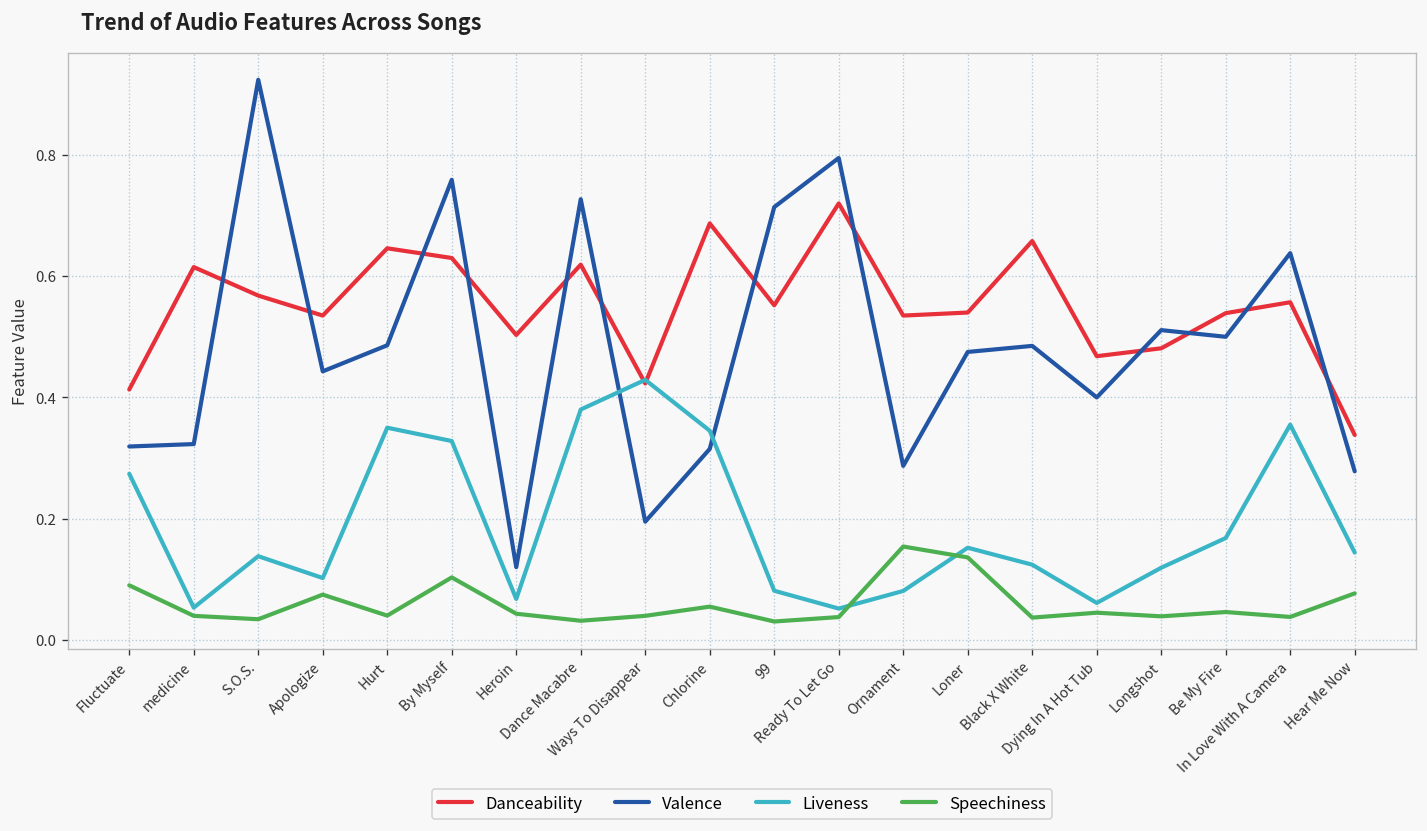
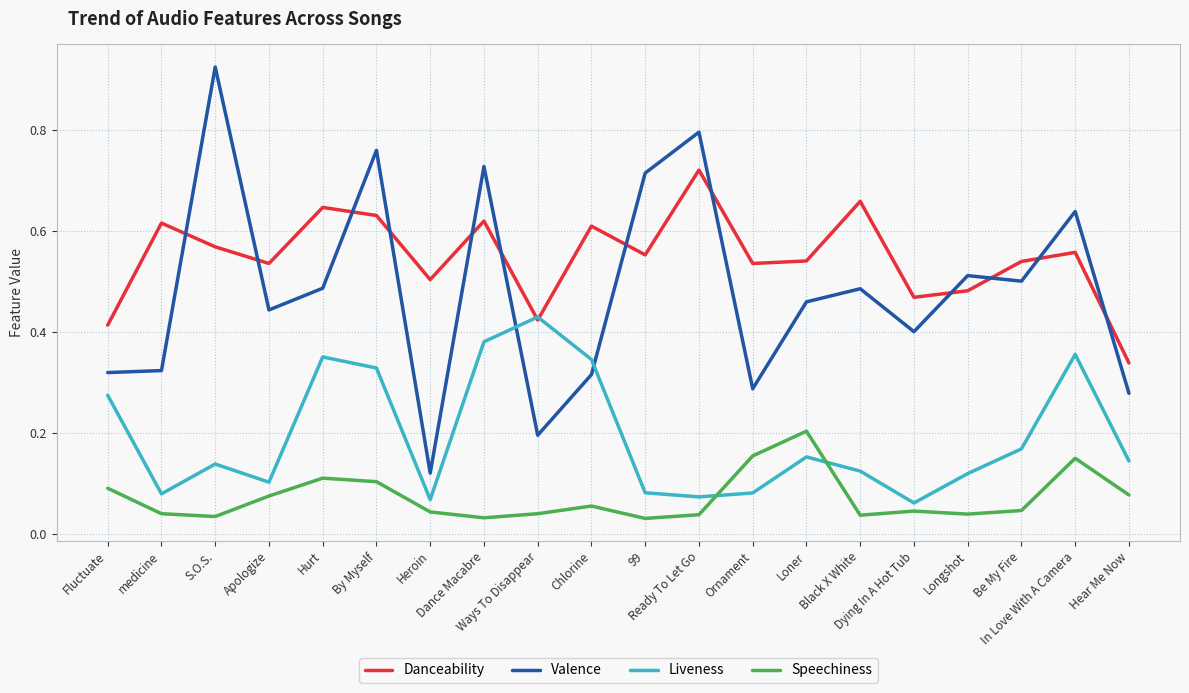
  {
    "Danceability": {
      "Fluctuate": 0.41,
      "medicine": 0.62,
      "S.O.S.": 0.57,
      "Apologize": 0.54,
      "Hurt": 0.65,
      "By Myself": 0.63,
      "Heroin": 0.50,
      "Dance Macabre": 0.62,
      "Ways To Disappear": 0.42,
-     "Chlorine": 0.69,
+     "Chlorine": 0.61,
      "99": 0.55,
      "Ready To Let Go": 0.72,
      "Ornament": 0.54,
      "Loner": 0.54,
      "Black X White": 0.66,
      "Dying In A Hot Tub": 0.47,
      "Longshot": 0.48,
      "Be My Fire": 0.54,
      "In Love With A Camera": 0.56,
      "Hear Me Now": 0.34
    },
    "Valence": {
      "Fluctuate": 0.32,
      "medicine": 0.32,
      "S.O.S.": 0.92,
      "Apologize": 0.44,
      "Hurt": 0.49,
      "By Myself": 0.76,
      "Heroin": 0.12,
      "Dance Macabre": 0.73,
      "Ways To Disappear": 0.20,
      "Chlorine": 0.32,
      "99": 0.71,
      "Ready To Let Go": 0.80,
      "Ornament": 0.29,
-     "Loner": 0.48,
+     "Loner": 0.46,
      "Black X White": 0.49,
      "Dying In A Hot Tub": 0.40,
      "Longshot": 0.51,
      "Be My Fire": 0.50,
      "In Love With A Camera": 0.64,
      "Hear Me Now": 0.28
    },
    "Liveness": {
      "Fluctuate": 0.27,
-     "medicine": 0.05,
+     "medicine": 0.08,
      "S.O.S.": 0.14,
      "Apologize": 0.10,
      "Hurt": 0.35,
      "By Myself": 0.33,
      "Heroin": 0.07,
      "Dance Macabre": 0.38,
      "Ways To Disappear": 0.43,
      "Chlorine": 0.35,
      "99": 0.08,
-     "Ready To Let Go": 0.05,
+     "Ready To Let Go": 0.07,
      "Ornament": 0.08,
      "Loner": 0.15,
      "Black X White": 0.12,
      "Dying In A Hot Tub": 0.06,
      "Longshot": 0.12,
      "Be My Fire": 0.17,
      "In Love With A Camera": 0.36,
      "Hear Me Now": 0.14
    },
    "Speechiness": {
      "Fluctuate": 0.09,
      "medicine": 0.04,
      "S.O.S.": 0.03,
      "Apologize": 0.07,
-     "Hurt": 0.04,
+     "Hurt": 0.11,
      "By Myself": 0.10,
      "Heroin": 0.04,
      "Dance Macabre": 0.03,
      "Ways To Disappear": 0.04,
      "Chlorine": 0.05,
      "99": 0.03,
      "Ready To Let Go": 0.04,
      "Ornament": 0.15,
-     "Loner": 0.14,
+     "Loner": 0.20,
      "Black X White": 0.04,
      "Dying In A Hot Tub": 0.04,
      "Longshot": 0.04,
      "Be My Fire": 0.05,
-     "In Love With A Camera": 0.04,
+     "In Love With A Camera": 0.15,
      "Hear Me Now": 0.08
    }
  }
